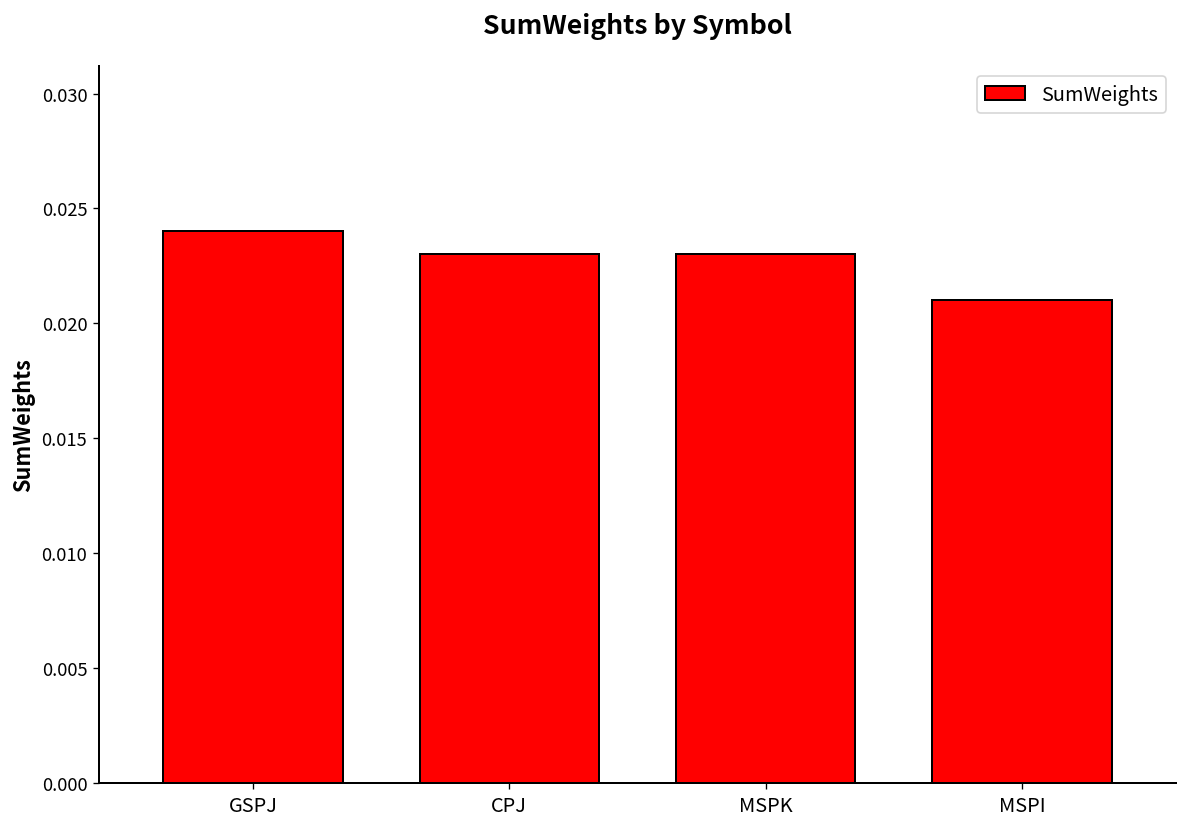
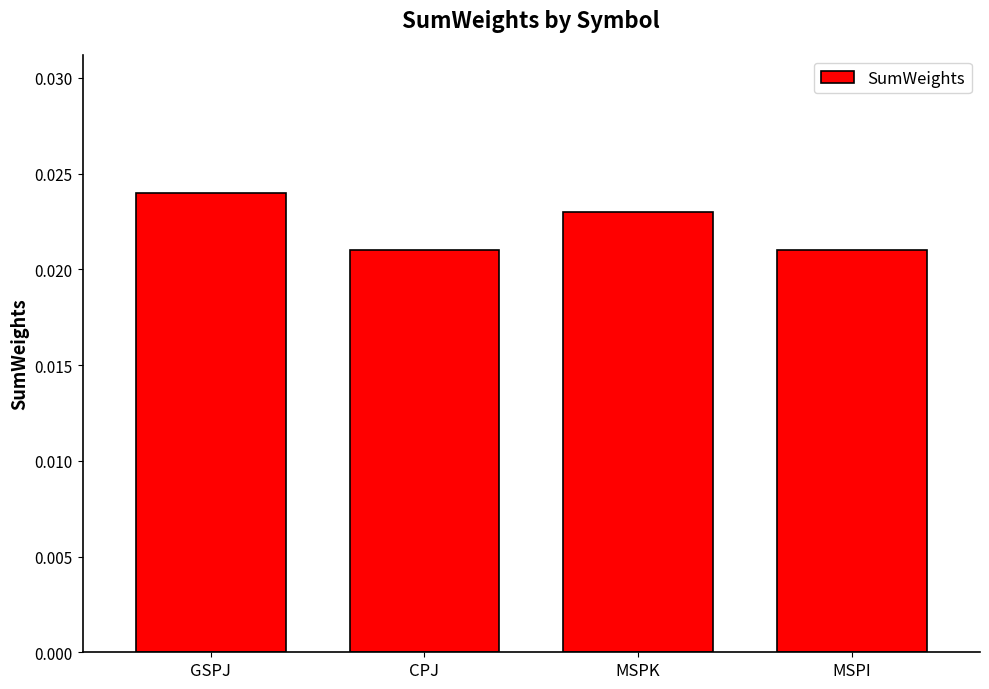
  {
    "GSPJ": 0.024,
-   "CPJ": 0.023,
+   "CPJ": 0.021,
    "MSPK": 0.023,
    "MSPI": 0.021
  }
